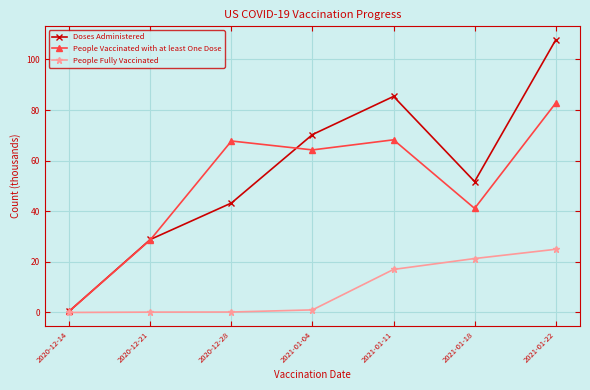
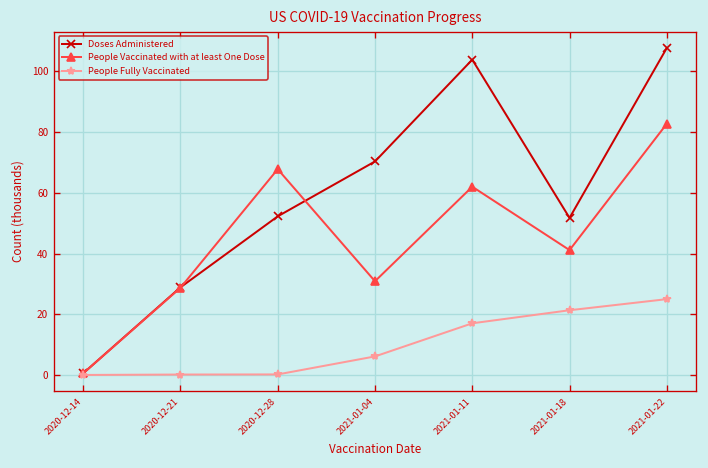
  {
    "Doses Administered": {
-     "2020-12-28": 43,
+     "2020-12-28": 52,
      "2021-01-04": 70,
-     "2021-01-11": 85,
+     "2021-01-11": 104,
      "2021-01-18": 52,
      "2021-01-22": 108
    },
    "People Vaccinated with at least One Dose": {
      "2020-12-28": 68,
-     "2021-01-04": 64,
-     "2021-01-11": 68,
+     "2021-01-04": 31,
+     "2021-01-11": 62,
      "2021-01-18": 41,
      "2021-01-22": 83
    },
    "People Fully Vaccinated": {
      "2020-12-21": 0,
      "2020-12-28": 0,
-     "2021-01-04": 1,
+     "2021-01-04": 6,
      "2021-01-11": 17,
      "2021-01-18": 21,
      "2021-01-22": 25
    }
  }
